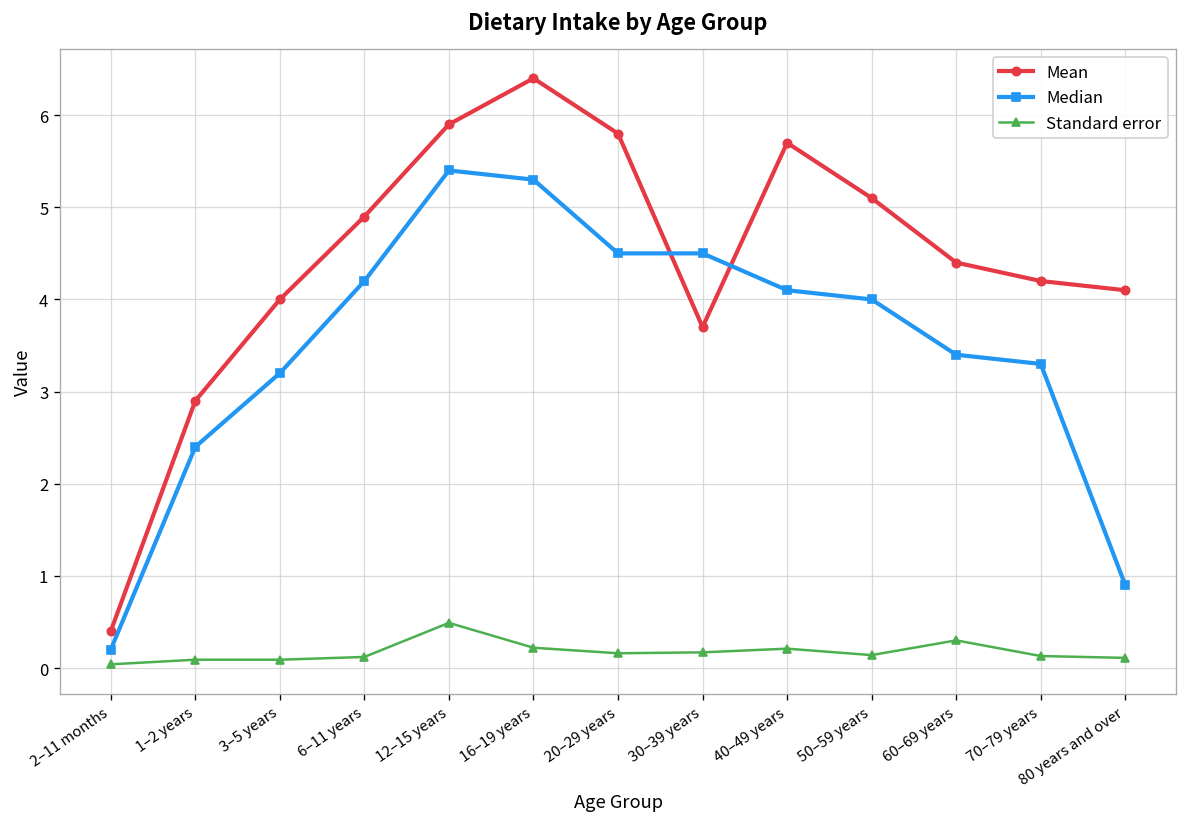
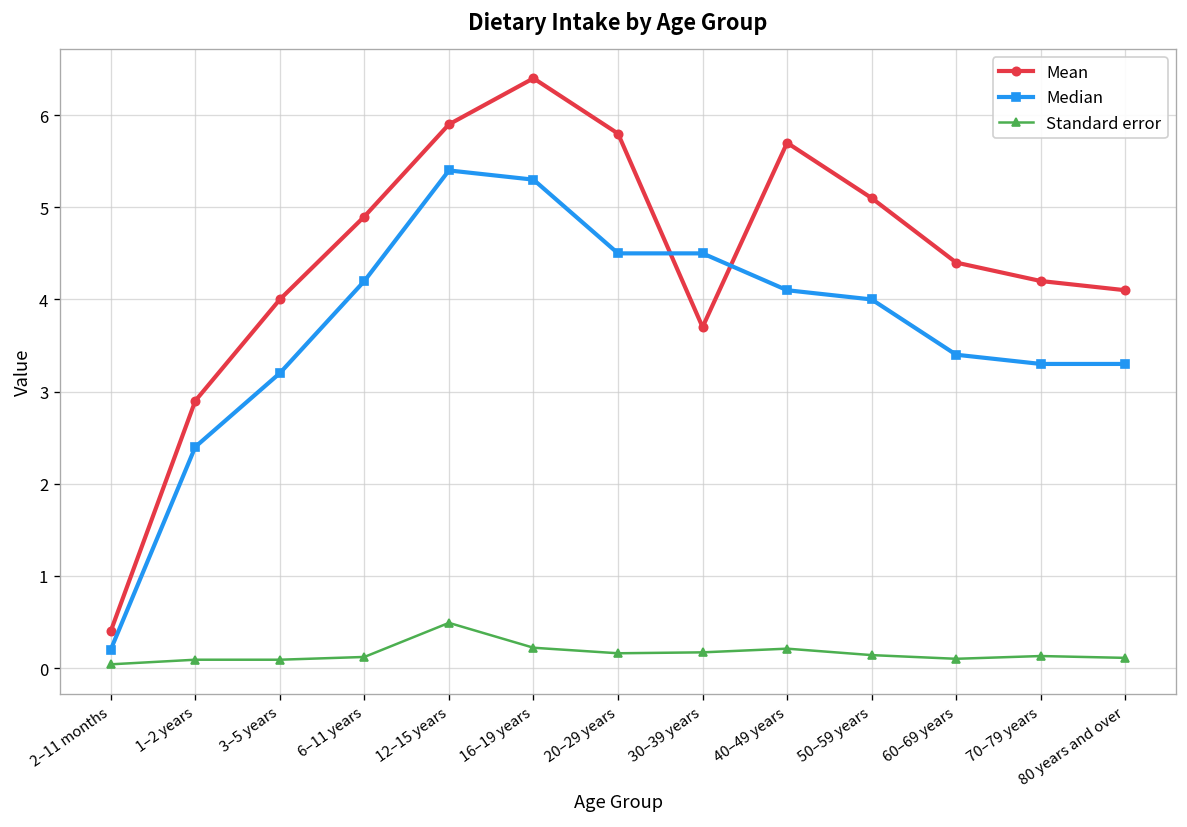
  {
    "Mean": {
      "2–11 months": 0.4,
      "1–2 years": 2.9,
      "3–5 years": 4.0,
      "6–11 years": 4.9,
      "12–15 years": 5.9,
      "16–19 years": 6.4,
      "20–29 years": 5.8,
      "30–39 years": 3.7,
      "40–49 years": 5.7,
      "50–59 years": 5.1,
      "60–69 years": 4.4,
      "70–79 years": 4.2,
      "80 years and over": 4.1
    },
    "Median": {
      "2–11 months": 0.2,
      "1–2 years": 2.4,
      "3–5 years": 3.2,
      "6–11 years": 4.2,
      "12–15 years": 5.4,
      "16–19 years": 5.3,
      "20–29 years": 4.5,
      "30–39 years": 4.5,
      "40–49 years": 4.1,
      "50–59 years": 4.0,
      "60–69 years": 3.4,
      "70–79 years": 3.3,
-     "80 years and over": 0.9
+     "80 years and over": 3.3
    },
    "Standard error": {
      "2–11 months": 0.0,
      "1–2 years": 0.1,
      "3–5 years": 0.1,
      "6–11 years": 0.1,
      "12–15 years": 0.5,
      "16–19 years": 0.2,
      "20–29 years": 0.2,
      "30–39 years": 0.2,
      "40–49 years": 0.2,
      "50–59 years": 0.1,
-     "60–69 years": 0.3,
+     "60–69 years": 0.1,
      "70–79 years": 0.1,
      "80 years and over": 0.1
    }
  }
